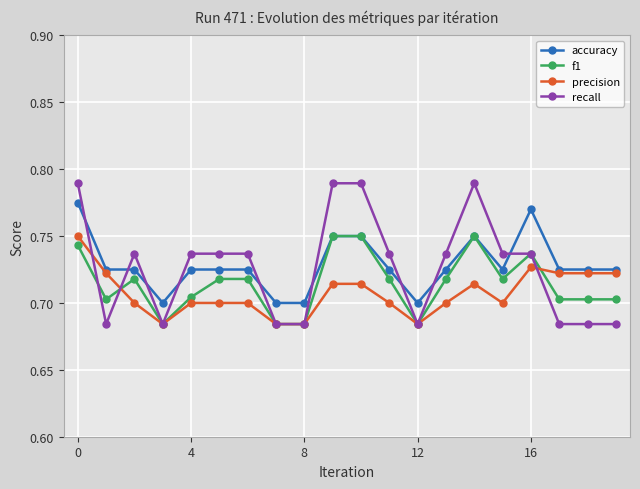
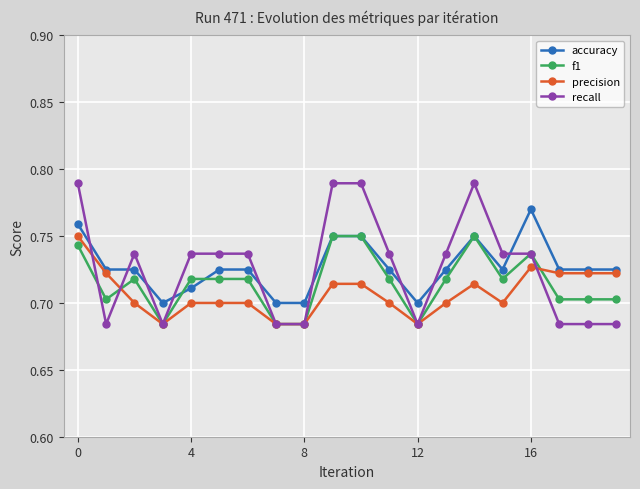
  {
    "accuracy": {
-     "0": 0.775,
-     "4": 0.725,
+     "0": 0.759,
+     "4": 0.711,
      "8": 0.700,
      "12": 0.700,
      "16": 0.770
    },
    "f1": {
      "0": 0.743,
-     "4": 0.704
+     "4": 0.718
    },
    "precision": {
      "0": 0.750,
      "4": 0.700,
      "16": 0.727
    },
    "recall": {
      "0": 0.789,
      "4": 0.737
    }
  }
